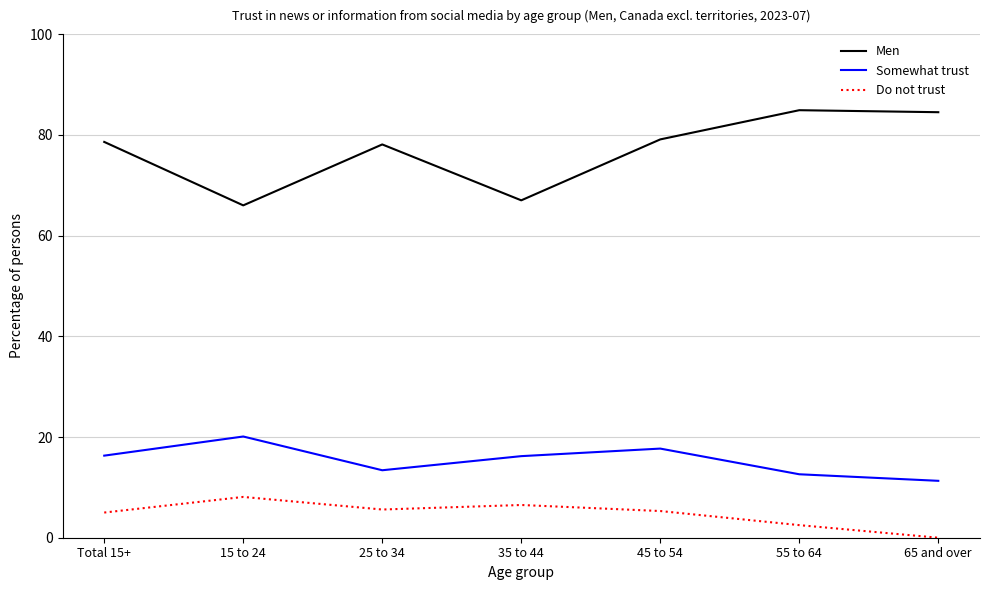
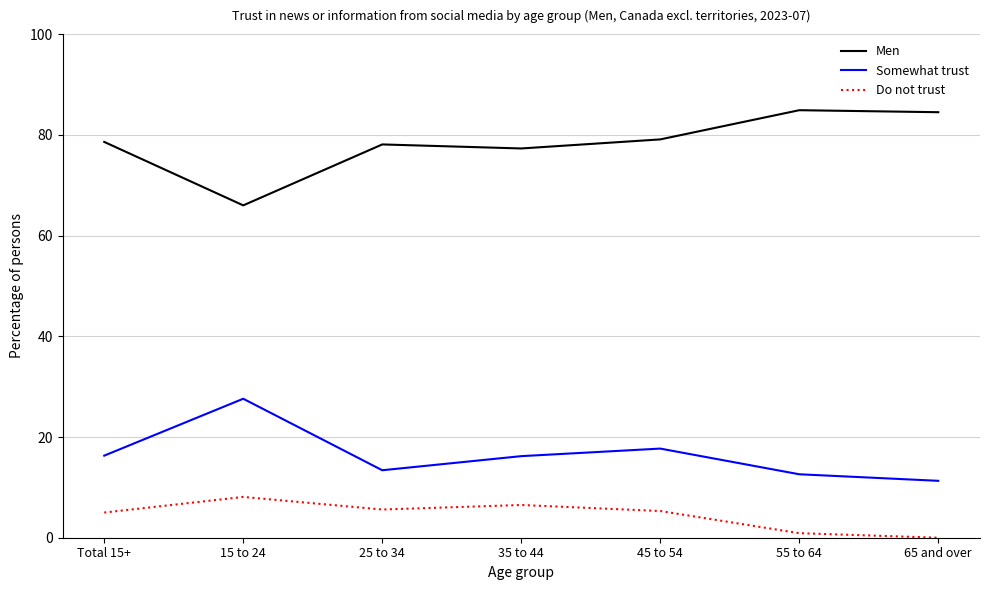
  {
    "Men": {
      "Total 15+": 79,
      "15 to 24": 66,
      "25 to 34": 78,
-     "35 to 44": 67,
+     "35 to 44": 77,
      "45 to 54": 79,
      "55 to 64": 85,
      "65 and over": 85
    },
    "Somewhat trust": {
      "Total 15+": 16,
-     "15 to 24": 20,
+     "15 to 24": 28,
      "25 to 34": 13,
      "35 to 44": 16,
      "45 to 54": 18,
      "55 to 64": 13,
      "65 and over": 11
    },
    "Do not trust": {
      "Total 15+": 5,
      "15 to 24": 8,
      "25 to 34": 6,
      "35 to 44": 7,
      "45 to 54": 5,
-     "55 to 64": 3,
+     "55 to 64": 1,
      "65 and over": 0
    }
  }
